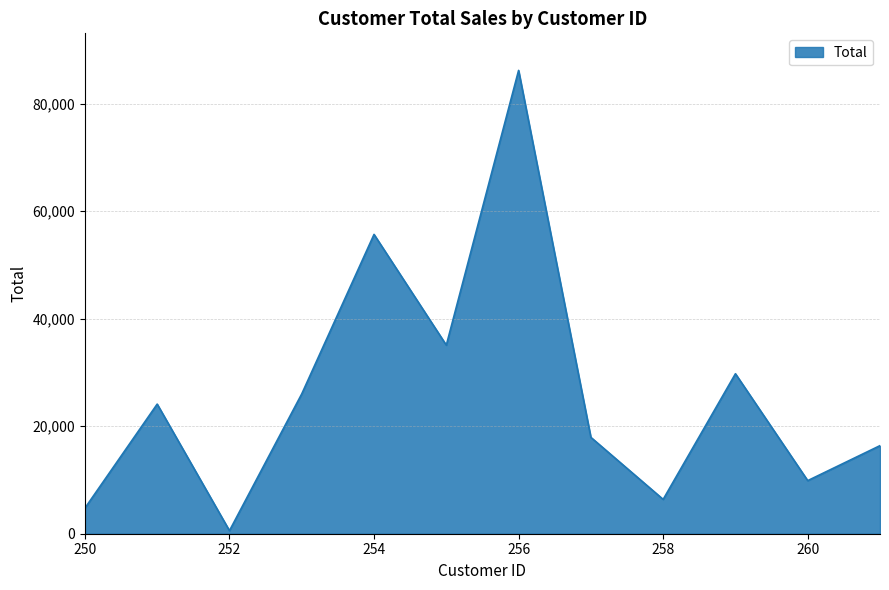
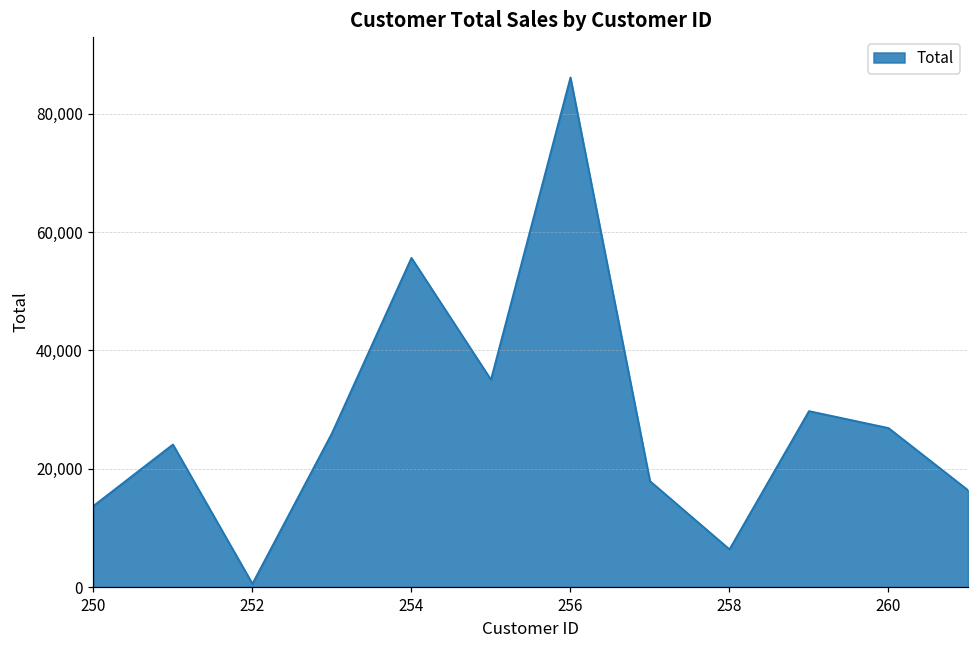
  {
-   "250": "5,000",
+   "250": "14,000",
    "252": "1,000",
    "254": "56,000",
    "256": "86,000",
    "258": "6,000",
-   "260": "10,000"
+   "260": "27,000"
  }
